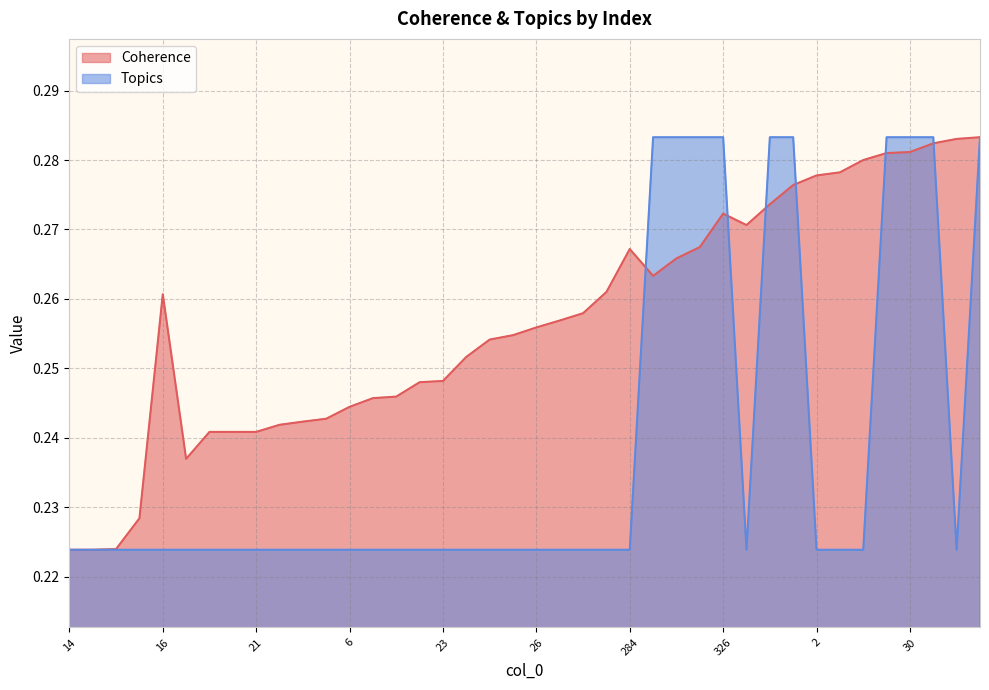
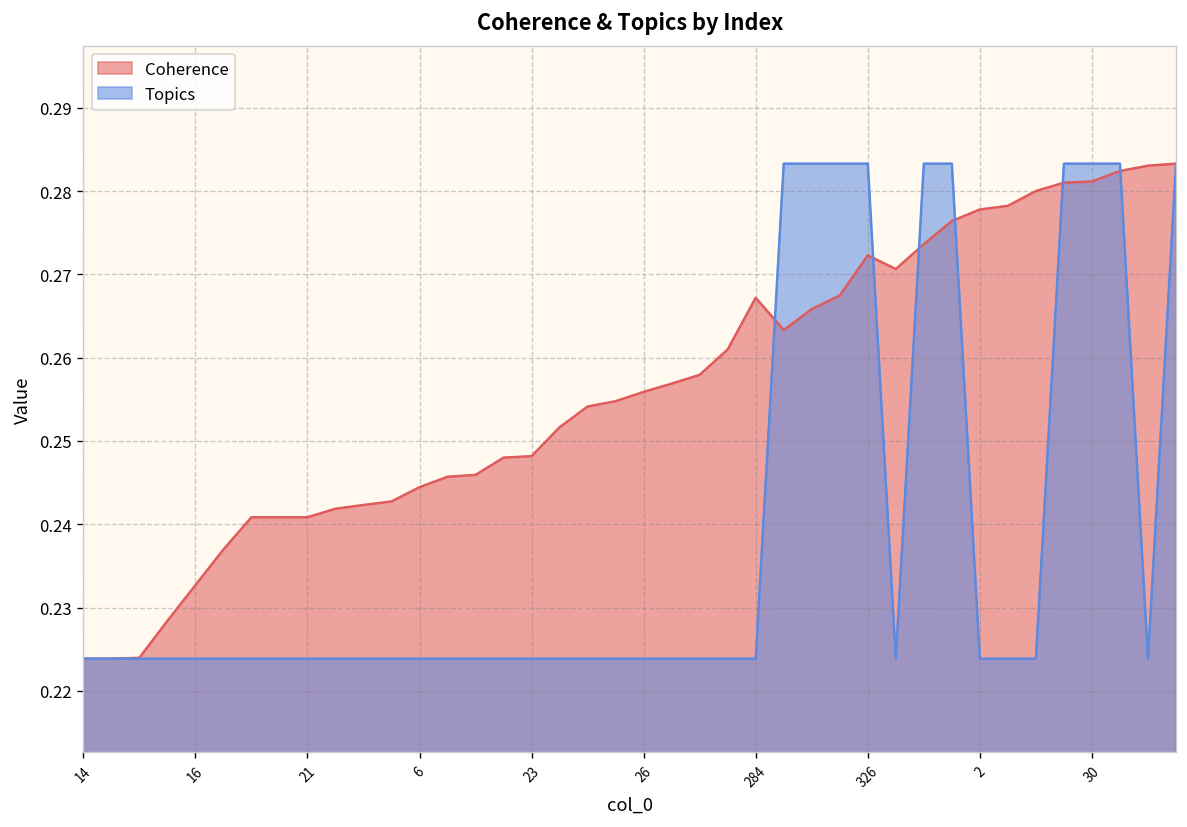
  {
    "Coherence": {
-     "16": 0.261,
+     "16": 0.233,
      "284": 0.267,
      "326": 0.272
    },
    "Topics": {
      "16": 0.224,
      "284": 0.224,
      "326": 0.283
    }
  }
